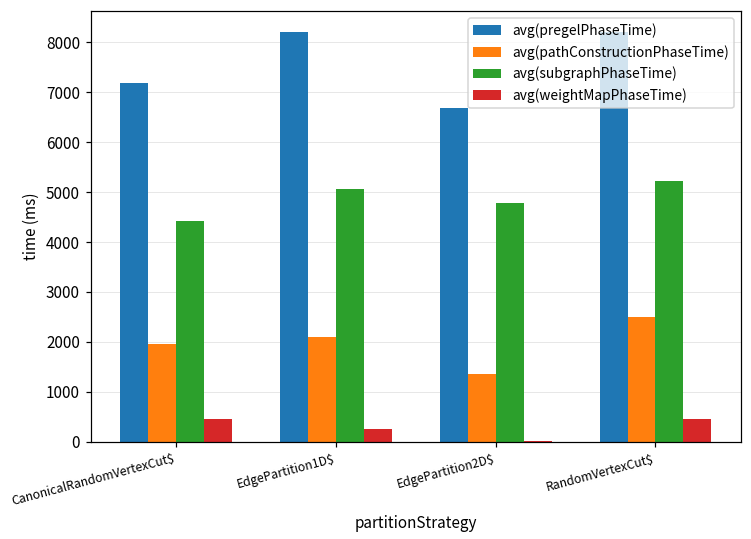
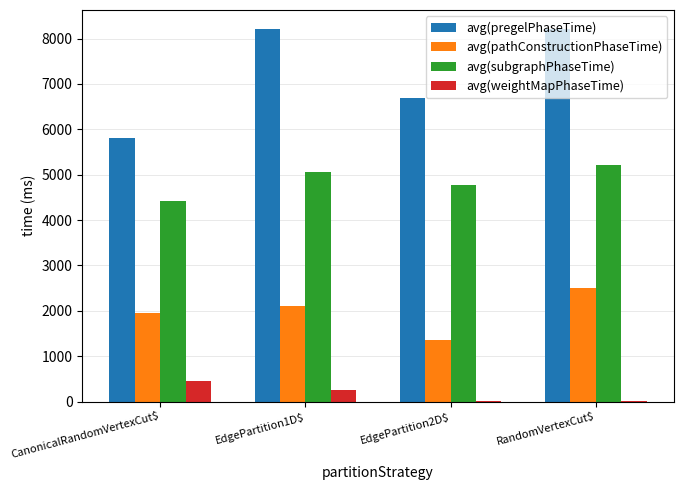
  {
    "avg(pregelPhaseTime)": {
-     "CanonicalRandomVertexCut$": 7200,
+     "CanonicalRandomVertexCut$": 5800,
      "EdgePartition1D$": 8200,
      "EdgePartition2D$": 6700
    },
    "avg(pathConstructionPhaseTime)": {
      "CanonicalRandomVertexCut$": 2000,
      "EdgePartition1D$": 2100,
      "EdgePartition2D$": 1300,
      "RandomVertexCut$": 2500
    },
    "avg(subgraphPhaseTime)": {
      "CanonicalRandomVertexCut$": 4400,
      "EdgePartition1D$": 5100,
      "EdgePartition2D$": 4800,
      "RandomVertexCut$": 5200
    },
    "avg(weightMapPhaseTime)": {
      "CanonicalRandomVertexCut$": 400,
      "EdgePartition1D$": 300,
-     "RandomVertexCut$": 500
+     "RandomVertexCut$": 0
    }
  }
